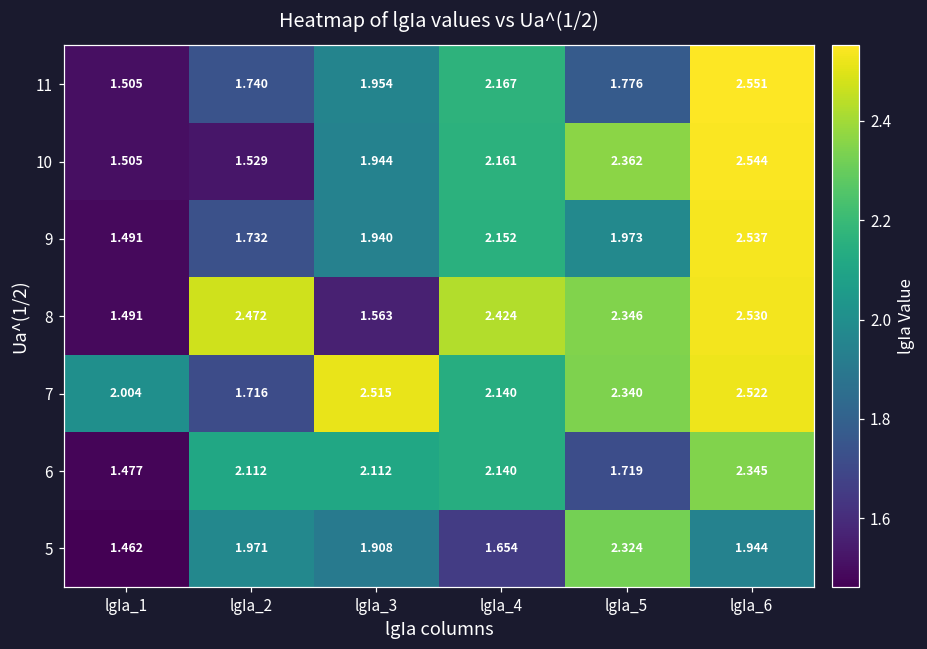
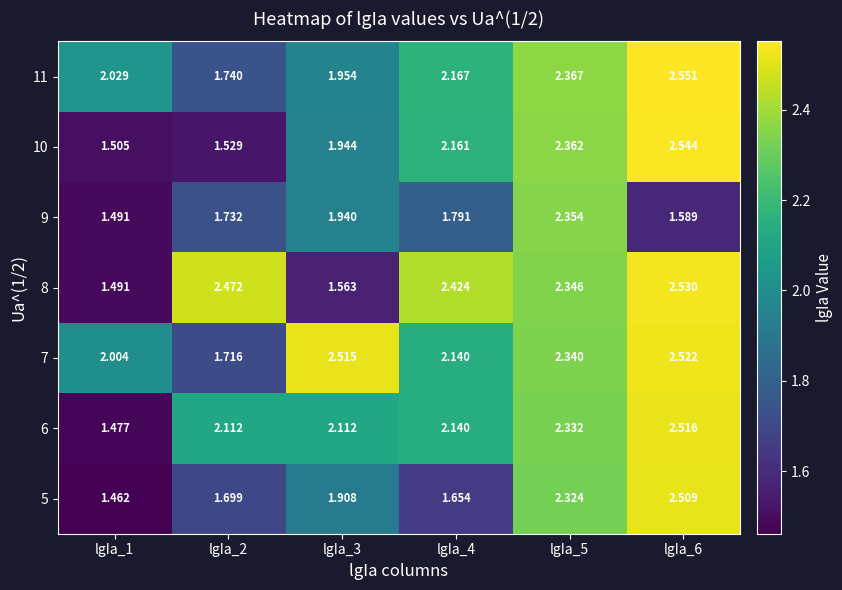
  {
    "11": {
-     "lgIa_1": 1.505,
+     "lgIa_1": 2.029,
      "lgIa_2": 1.740,
      "lgIa_3": 1.954,
      "lgIa_4": 2.167,
-     "lgIa_5": 1.776,
+     "lgIa_5": 2.367,
      "lgIa_6": 2.551
    },
    "10": {
      "lgIa_1": 1.505,
      "lgIa_2": 1.529,
      "lgIa_3": 1.944,
      "lgIa_4": 2.161,
      "lgIa_5": 2.362,
      "lgIa_6": 2.544
    },
    "9": {
      "lgIa_1": 1.491,
      "lgIa_2": 1.732,
      "lgIa_3": 1.940,
-     "lgIa_4": 2.152,
-     "lgIa_5": 1.973,
-     "lgIa_6": 2.537
+     "lgIa_4": 1.791,
+     "lgIa_5": 2.354,
+     "lgIa_6": 1.589
    },
    "8": {
      "lgIa_1": 1.491,
      "lgIa_2": 2.472,
      "lgIa_3": 1.563,
      "lgIa_4": 2.424,
      "lgIa_5": 2.346,
      "lgIa_6": 2.530
    },
    "7": {
      "lgIa_1": 2.004,
      "lgIa_2": 1.716,
      "lgIa_3": 2.515,
      "lgIa_4": 2.140,
      "lgIa_5": 2.340,
      "lgIa_6": 2.522
    },
    "6": {
      "lgIa_1": 1.477,
      "lgIa_2": 2.112,
      "lgIa_3": 2.112,
      "lgIa_4": 2.140,
-     "lgIa_5": 1.719,
-     "lgIa_6": 2.345
+     "lgIa_5": 2.332,
+     "lgIa_6": 2.516
    },
    "5": {
      "lgIa_1": 1.462,
-     "lgIa_2": 1.971,
+     "lgIa_2": 1.699,
      "lgIa_3": 1.908,
      "lgIa_4": 1.654,
      "lgIa_5": 2.324,
-     "lgIa_6": 1.944
+     "lgIa_6": 2.509
    }
  }
